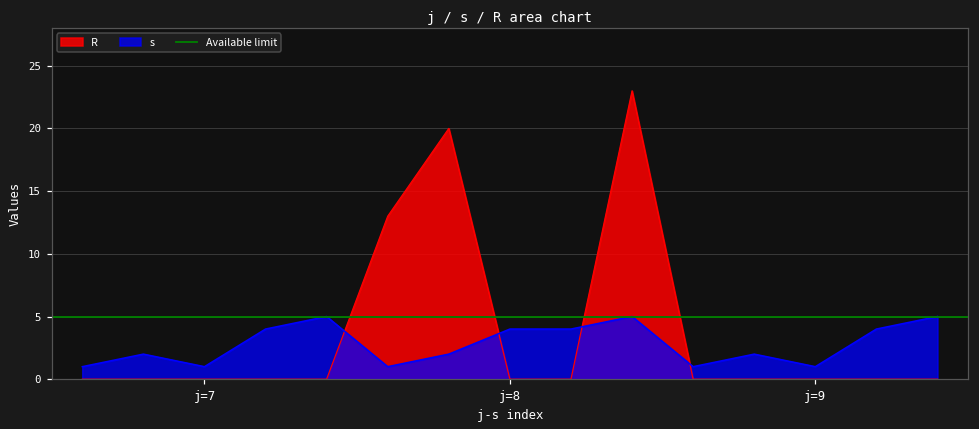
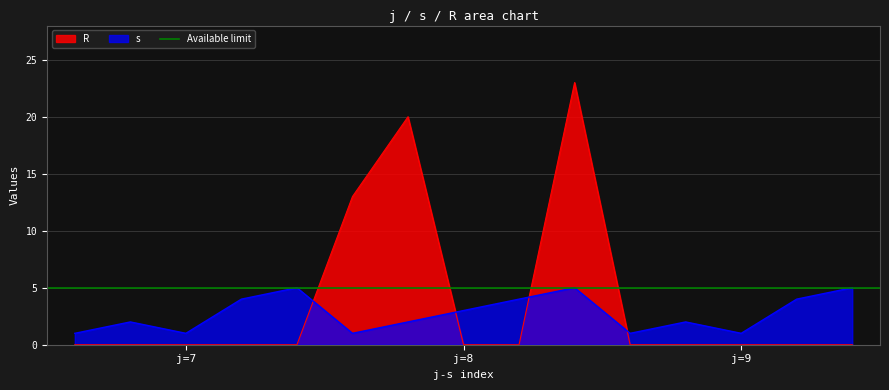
  {
    "R": {
      "j=7": 0,
      "j=8": 0,
      "j=9": 0
    },
    "s": {
      "j=7": 1,
-     "j=8": 4,
+     "j=8": 3,
      "j=9": 1
    }
  }
